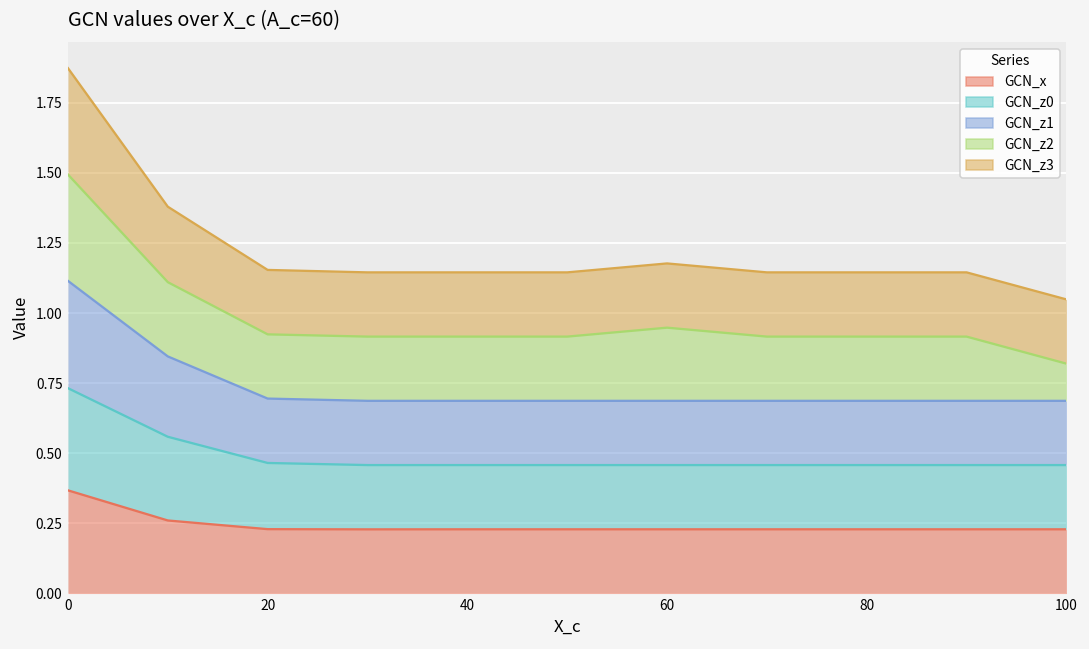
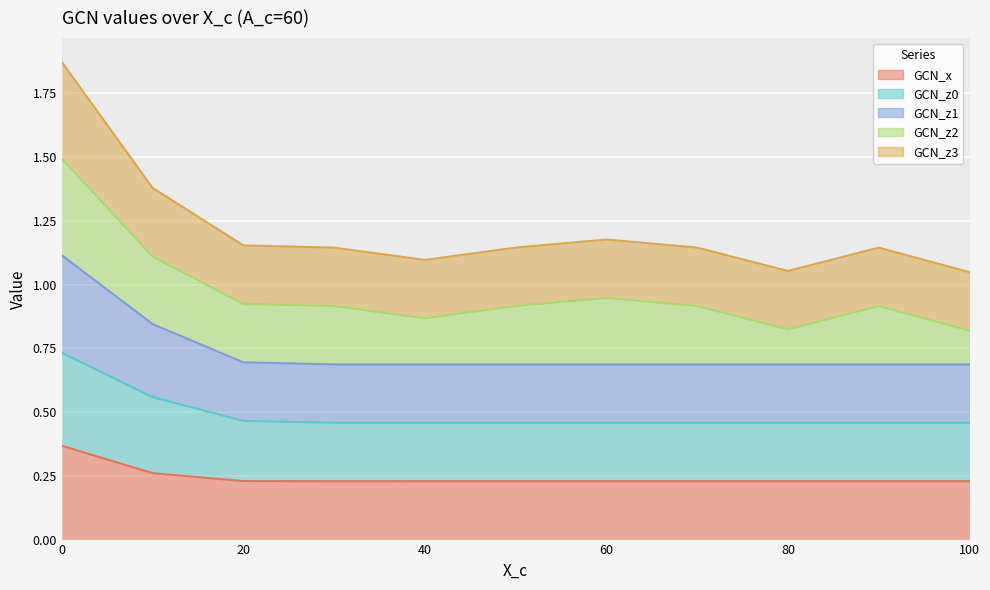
  {
    "GCN_z2": {
      "0": 0.38,
      "20": 0.23,
-     "40": 0.23,
+     "40": 0.18,
      "60": 0.26,
-     "80": 0.23,
+     "80": 0.14,
      "100": 0.13
    }
  }
